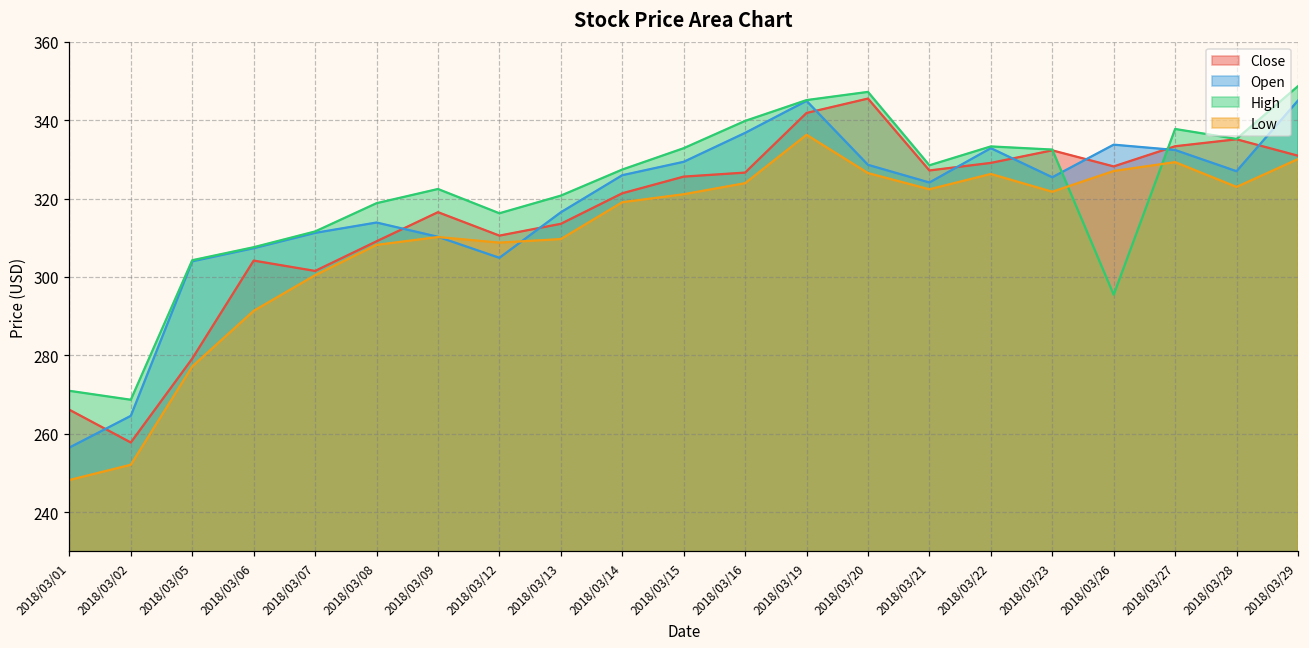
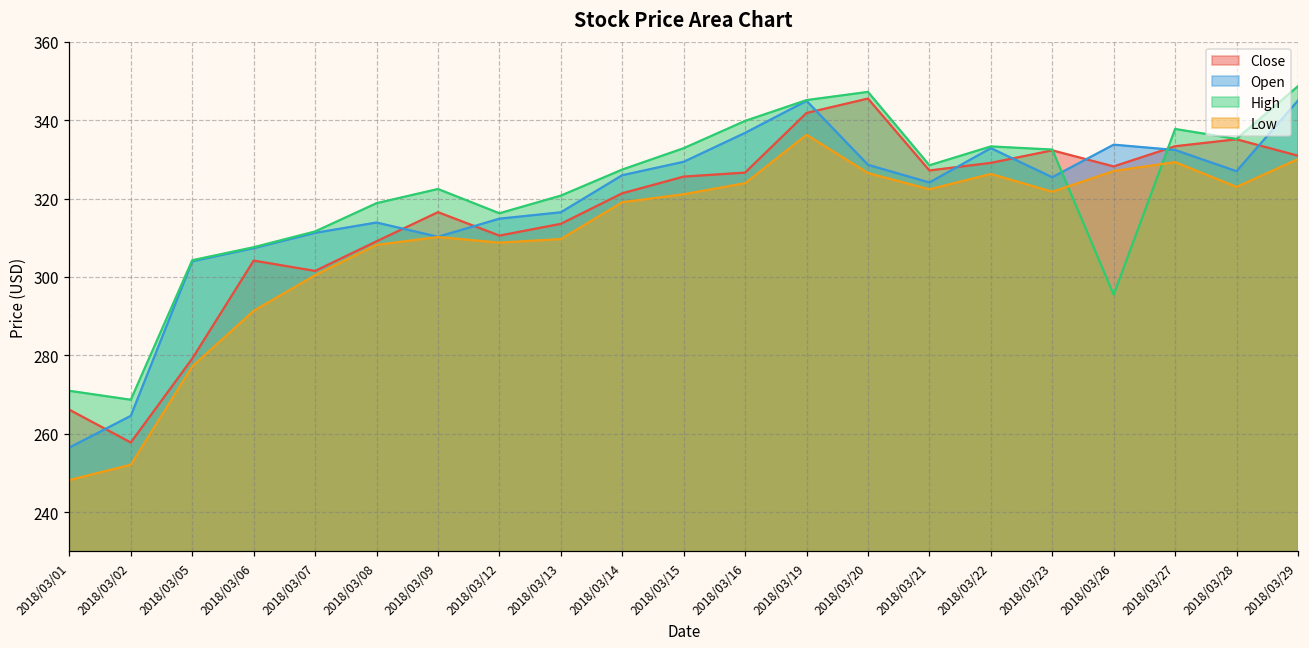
  {
    "Close": {
      "2018/03/01": 266,
      "2018/03/02": 258,
      "2018/03/05": 279,
      "2018/03/06": 304,
      "2018/03/07": 302,
      "2018/03/08": 309,
      "2018/03/09": 317,
      "2018/03/12": 311,
      "2018/03/13": 314,
      "2018/03/14": 321,
      "2018/03/15": 326,
      "2018/03/16": 327,
      "2018/03/19": 342,
      "2018/03/20": 346,
      "2018/03/21": 327,
      "2018/03/22": 329,
      "2018/03/26": 328,
      "2018/03/27": 333,
      "2018/03/29": 331
    },
    "Open": {
      "2018/03/01": 256,
      "2018/03/02": 265,
      "2018/03/08": 314,
-     "2018/03/12": 305,
+     "2018/03/12": 315,
      "2018/03/13": 317,
      "2018/03/14": 326,
      "2018/03/15": 329,
      "2018/03/16": 337,
      "2018/03/20": 329,
      "2018/03/21": 324,
      "2018/03/23": 325,
      "2018/03/26": 334,
      "2018/03/27": 332,
      "2018/03/28": 327,
      "2018/03/29": 345
    },
    "High": {
      "2018/03/01": 271,
      "2018/03/02": 269,
      "2018/03/08": 319,
      "2018/03/09": 322,
      "2018/03/12": 316,
      "2018/03/13": 321,
      "2018/03/14": 327,
      "2018/03/15": 333,
      "2018/03/16": 340,
      "2018/03/20": 347,
      "2018/03/21": 328,
      "2018/03/26": 295,
      "2018/03/27": 338,
      "2018/03/29": 349
    },
    "Low": {
      "2018/03/01": 248,
      "2018/03/02": 252,
      "2018/03/05": 277,
      "2018/03/06": 291,
      "2018/03/07": 300,
      "2018/03/08": 308,
      "2018/03/12": 309,
      "2018/03/13": 310,
      "2018/03/14": 319,
      "2018/03/15": 321,
      "2018/03/16": 324,
      "2018/03/19": 336,
      "2018/03/20": 327,
      "2018/03/21": 322,
      "2018/03/22": 326,
      "2018/03/23": 322,
      "2018/03/26": 327,
      "2018/03/27": 329,
      "2018/03/28": 323,
      "2018/03/29": 330
    }
  }
